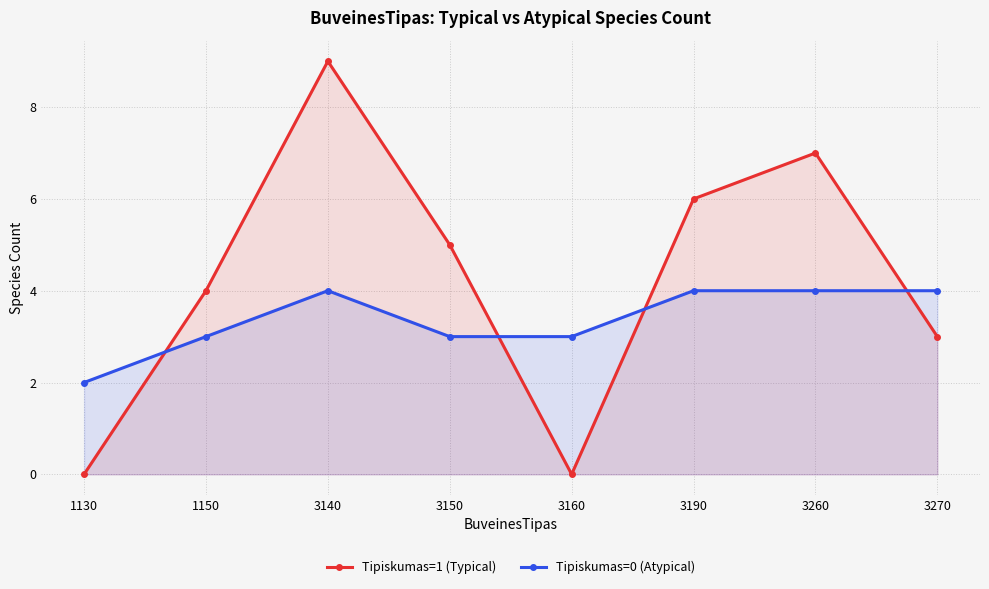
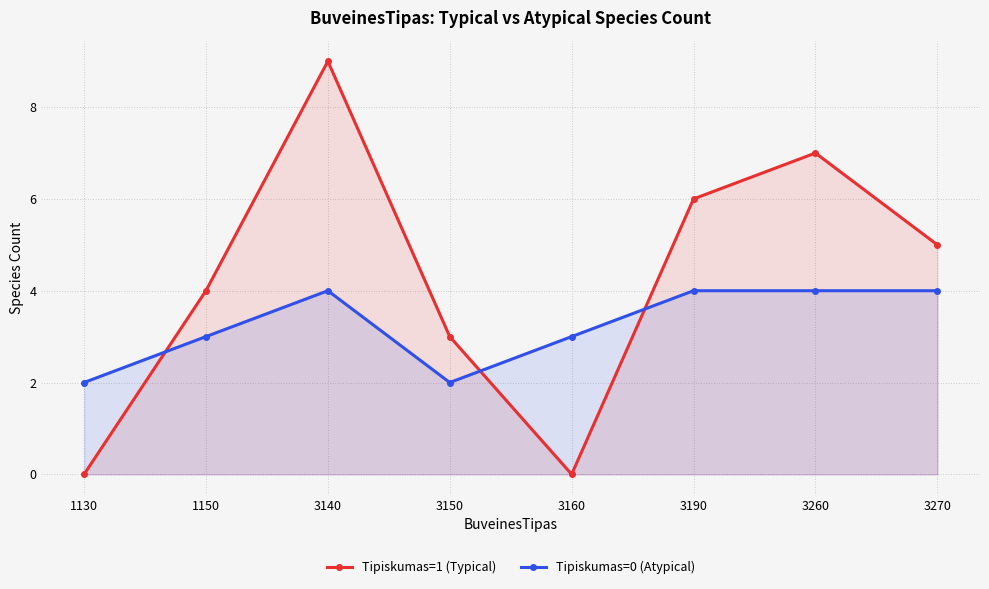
  {
    "Tipiskumas=1 (Typical)": {
      "1130": 0,
      "1150": 4,
      "3140": 9,
-     "3150": 5,
+     "3150": 3,
      "3160": 0,
      "3190": 6,
      "3260": 7,
-     "3270": 3
+     "3270": 5
    },
    "Tipiskumas=0 (Atypical)": {
      "1130": 2,
      "1150": 3,
      "3140": 4,
-     "3150": 3,
+     "3150": 2,
      "3160": 3,
      "3190": 4,
      "3260": 4,
      "3270": 4
    }
  }
